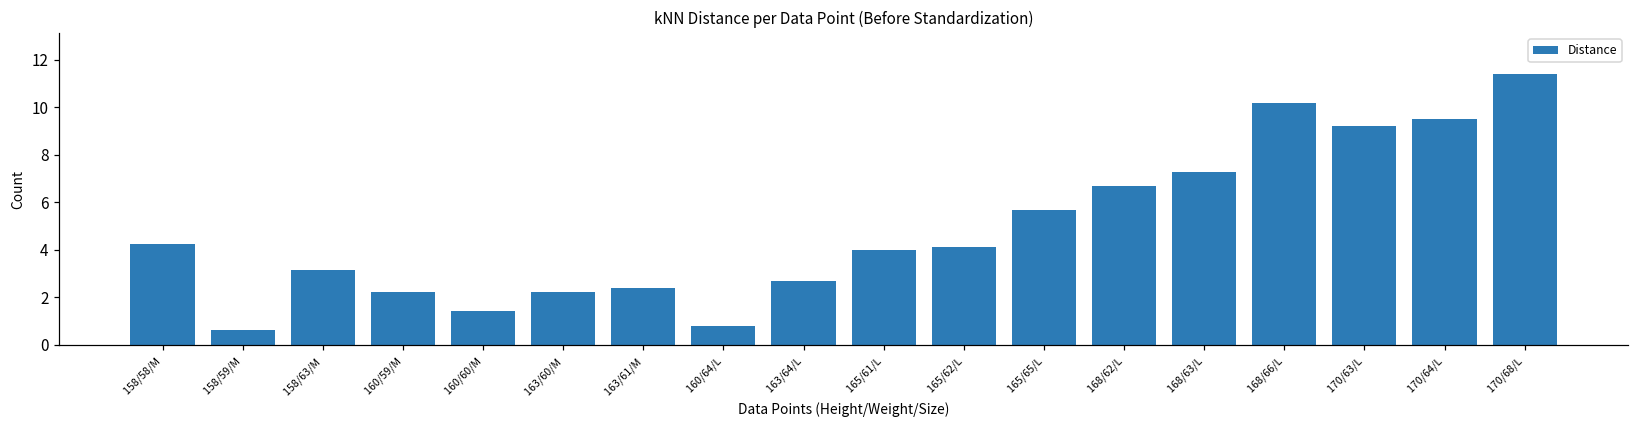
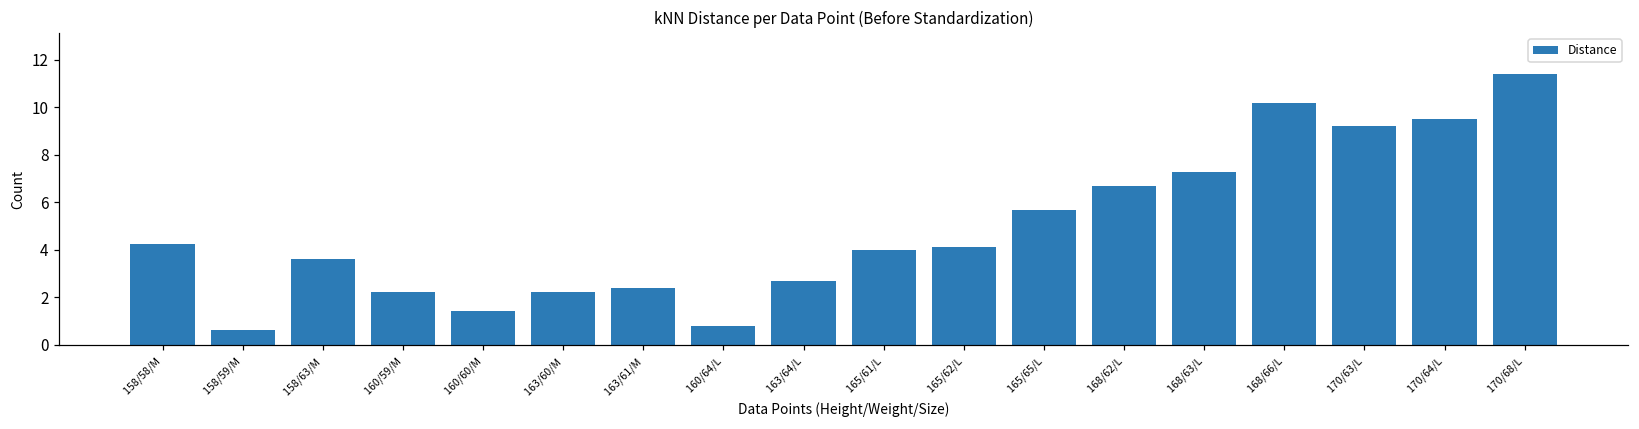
  {
    "158/58/M": 4.2,
    "158/59/M": 0.6,
-   "158/63/M": 3.1,
+   "158/63/M": 3.6,
    "160/59/M": 2.2,
    "160/60/M": 1.4,
    "163/60/M": 2.2,
    "163/61/M": 2.4,
    "160/64/L": 0.8,
    "163/64/L": 2.7,
    "165/61/L": 4.0,
    "165/62/L": 4.1,
    "165/65/L": 5.7,
    "168/62/L": 6.7,
    "168/63/L": 7.3,
    "168/66/L": 10.2,
    "170/63/L": 9.2,
    "170/64/L": 9.5,
    "170/68/L": 11.4
  }
